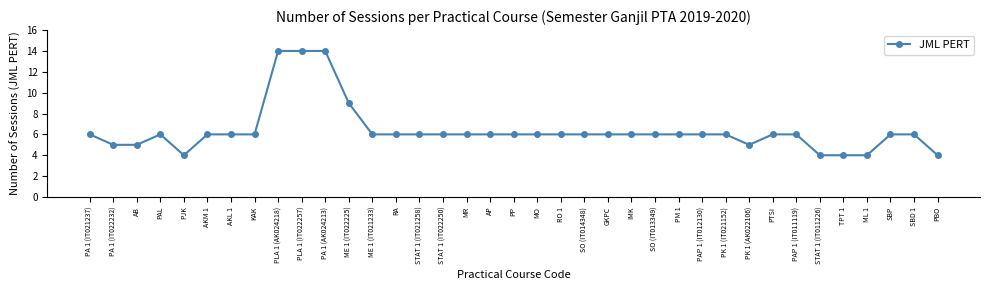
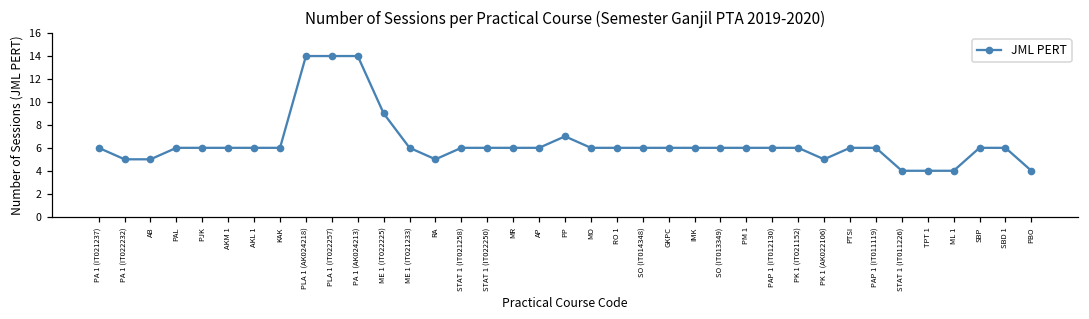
  {
    "PA 1 (IT021237)": 6,
    "PA 1 (IT022232)": 5,
    "AB": 5,
    "PAL": 6,
-   "PJK": 4,
+   "PJK": 6,
    "AKM 1": 6,
    "AKL 1": 6,
    "KAK": 6,
    "PLA 1 (AK024218)": 14,
    "PLA 1 (IT022257)": 14,
    "PA 1 (AK024213)": 14,
    "ME 1 (IT022225)": 9,
    "ME 1 (IT021233)": 6,
-   "RA": 6,
+   "RA": 5,
    "STAT 1 (IT021258)": 6,
    "STAT 1 (IT022250)": 6,
    "MR": 6,
    "AP": 6,
-   "PP": 6,
+   "PP": 7,
    "MO": 6,
    "RO 1": 6,
    "SO (IT014348)": 6,
    "GKPC": 6,
    "IMK": 6,
    "SO (IT013349)": 6,
    "PM 1": 6,
    "PAP 1 (IT012130)": 6,
    "PK 1 (IT021152)": 6,
    "PK 1 (AK022106)": 5,
    "PTSI": 6,
    "PAP 1 (IT011119)": 6,
    "STAT 1 (IT011226)": 4,
    "TPT 1": 4,
    "ML 1": 4,
    "SBP": 6,
    "SBD 1": 6,
    "PBO": 4
  }
